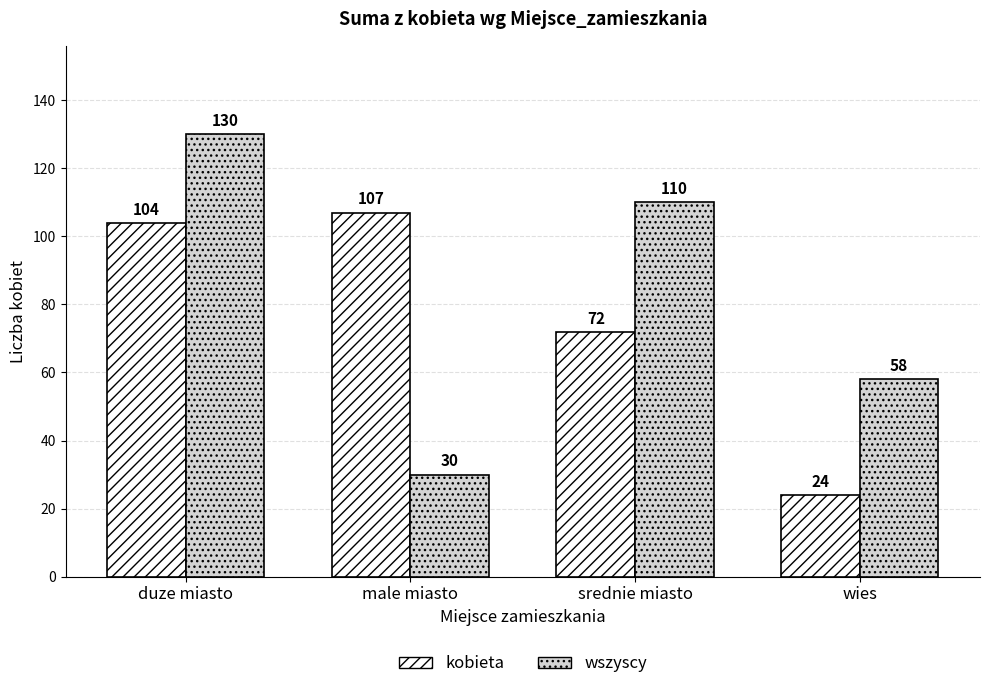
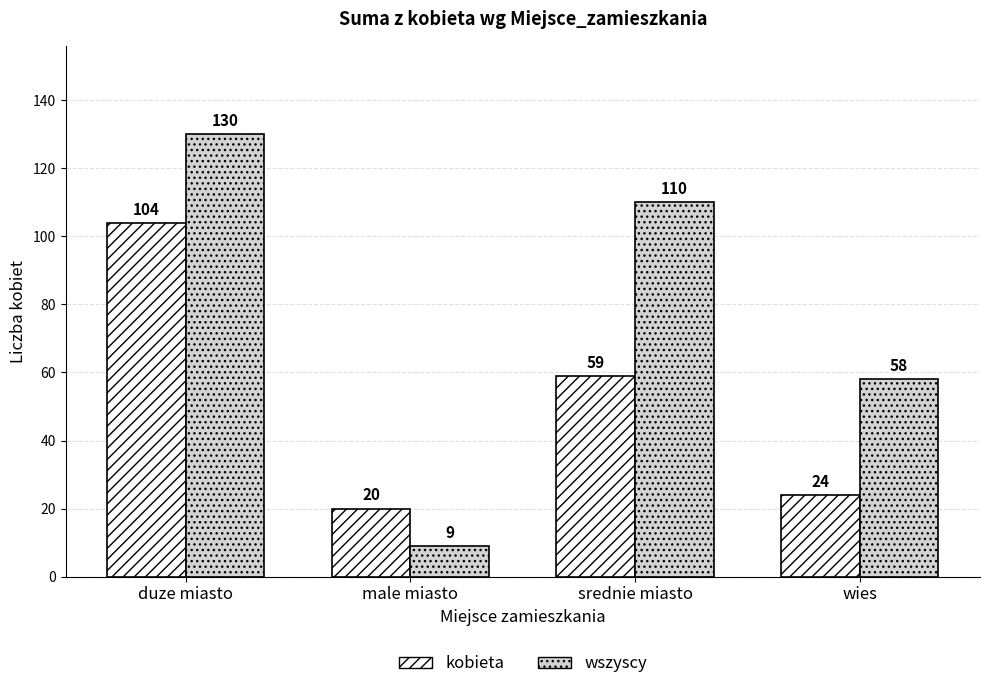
  {
    "kobieta": {
      "duze miasto": 104,
-     "male miasto": 107,
-     "srednie miasto": 72,
+     "male miasto": 20,
+     "srednie miasto": 59,
      "wies": 24
    },
    "wszyscy": {
      "duze miasto": 130,
-     "male miasto": 30,
+     "male miasto": 9,
      "srednie miasto": 110,
      "wies": 58
    }
  }
